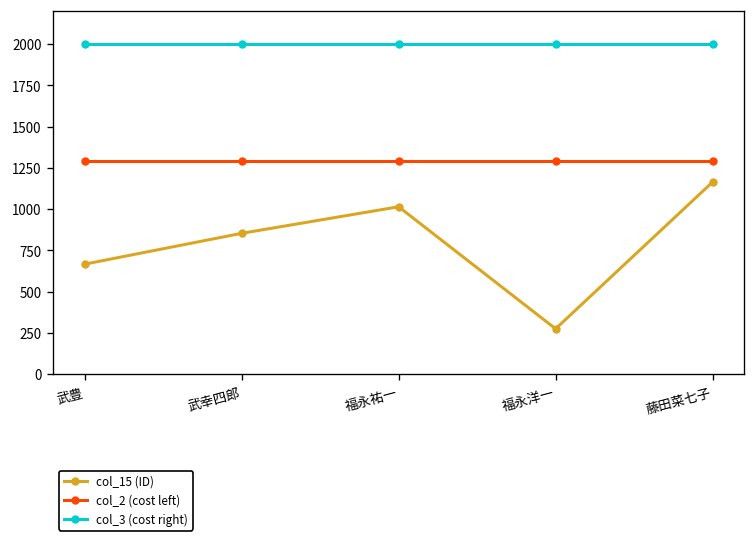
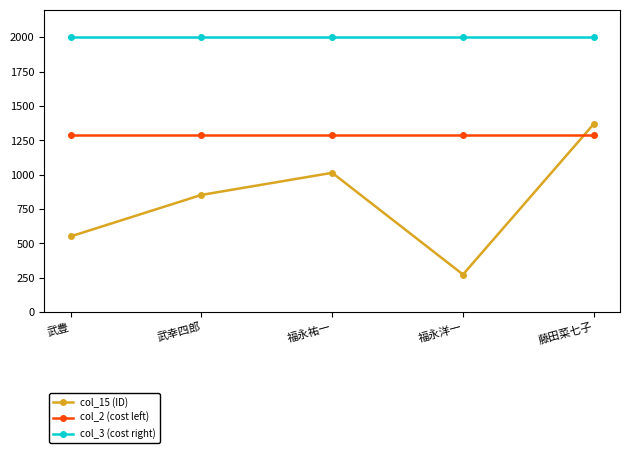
  {
    "col_15 (ID)": {
-     "武豊": 670,
+     "武豊": 550,
      "武幸四郎": 850,
      "福永祐一": 1010,
      "福永洋一": 270,
-     "藤田菜七子": 1160
+     "藤田菜七子": 1370
    },
    "col_2 (cost left)": {
      "武豊": 1290,
      "武幸四郎": 1290,
      "福永祐一": 1290,
      "福永洋一": 1290,
      "藤田菜七子": 1290
    },
    "col_3 (cost right)": {
      "武豊": 2000,
      "武幸四郎": 2000,
      "福永祐一": 2000,
      "福永洋一": 2000,
      "藤田菜七子": 2000
    }
  }
